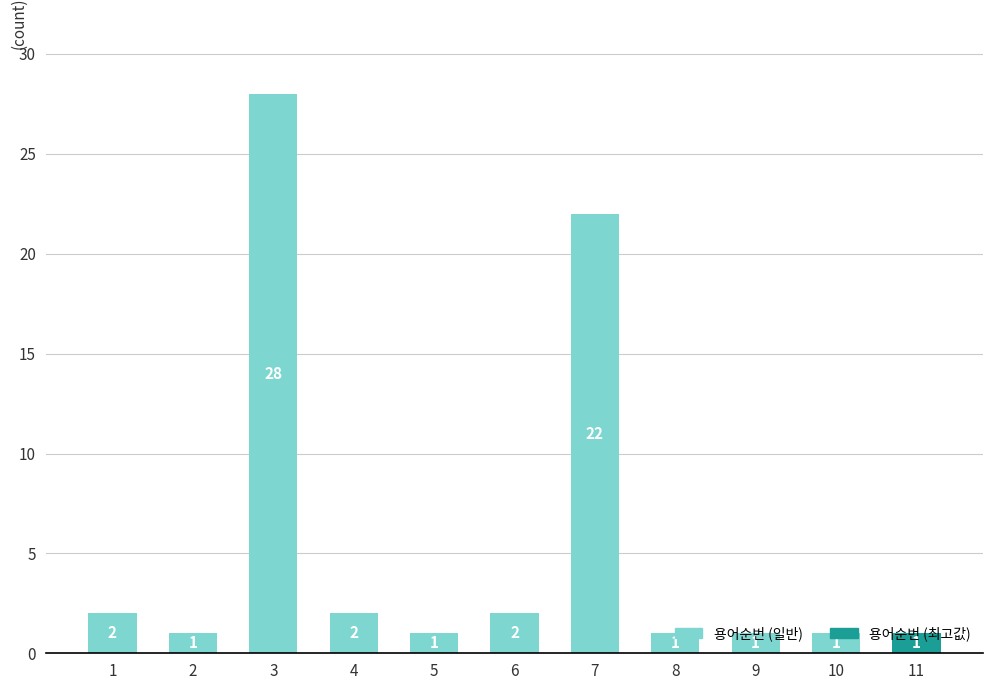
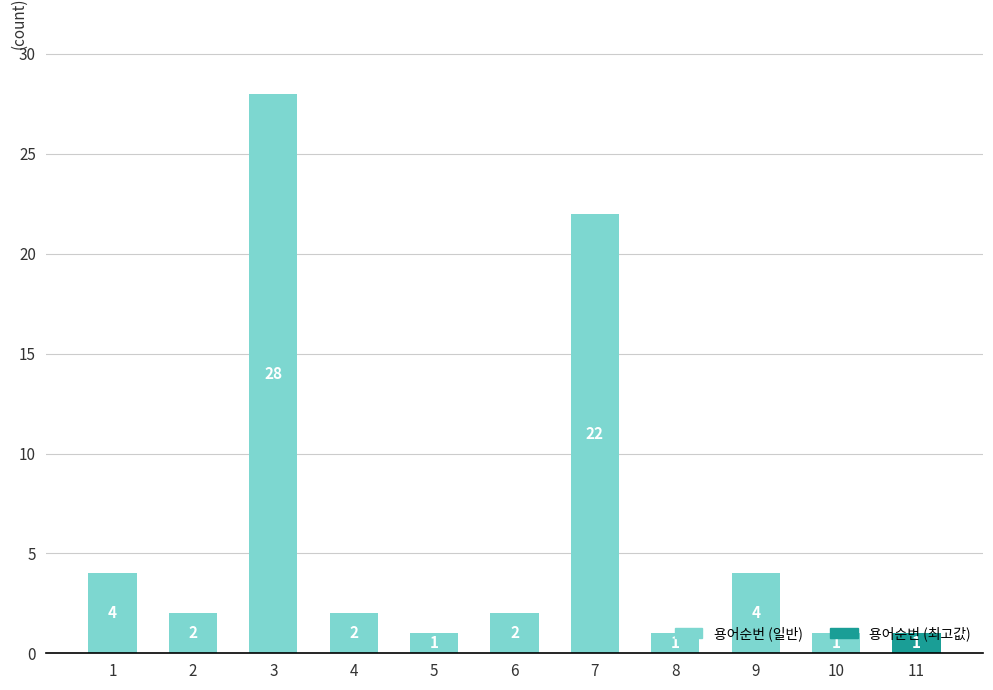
  {
-   "1": 2,
-   "2": 1,
+   "1": 4,
+   "2": 2,
    "3": 28,
    "4": 2,
    "5": 1,
    "6": 2,
    "7": 22,
    "8": 1,
-   "9": 1,
+   "9": 4,
    "10": 1,
    "11": 1
  }
